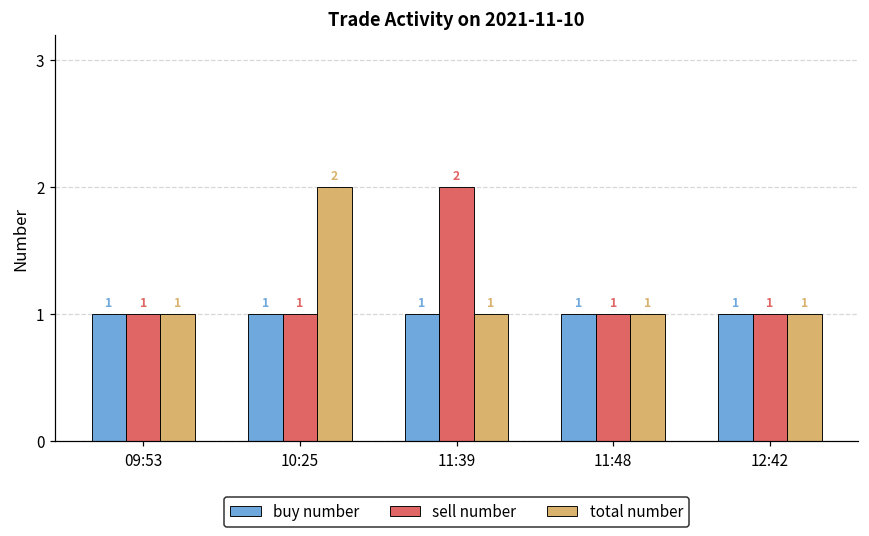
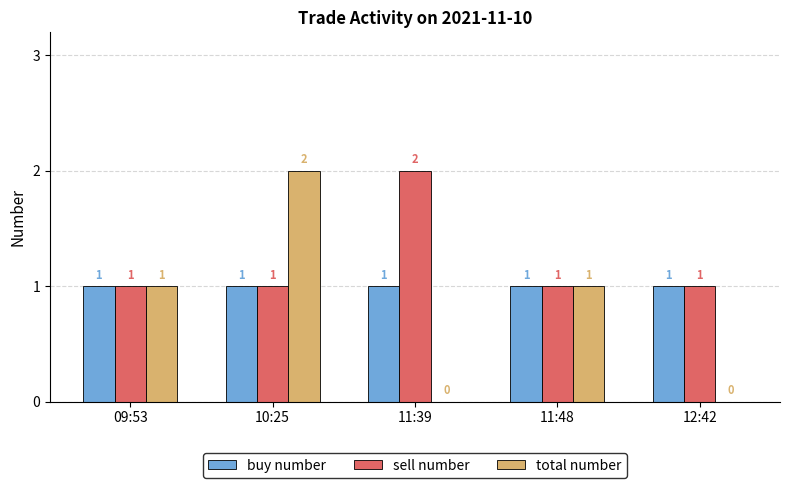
  {
    "buy number": {
      "09:53": 1,
      "10:25": 1,
      "11:39": 1,
      "11:48": 1,
      "12:42": 1
    },
    "sell number": {
      "09:53": 1,
      "10:25": 1,
      "11:39": 2,
      "11:48": 1,
      "12:42": 1
    },
    "total number": {
      "09:53": 1,
      "10:25": 2,
-     "11:39": 1,
+     "11:39": 0,
      "11:48": 1,
-     "12:42": 1
+     "12:42": 0
    }
  }
